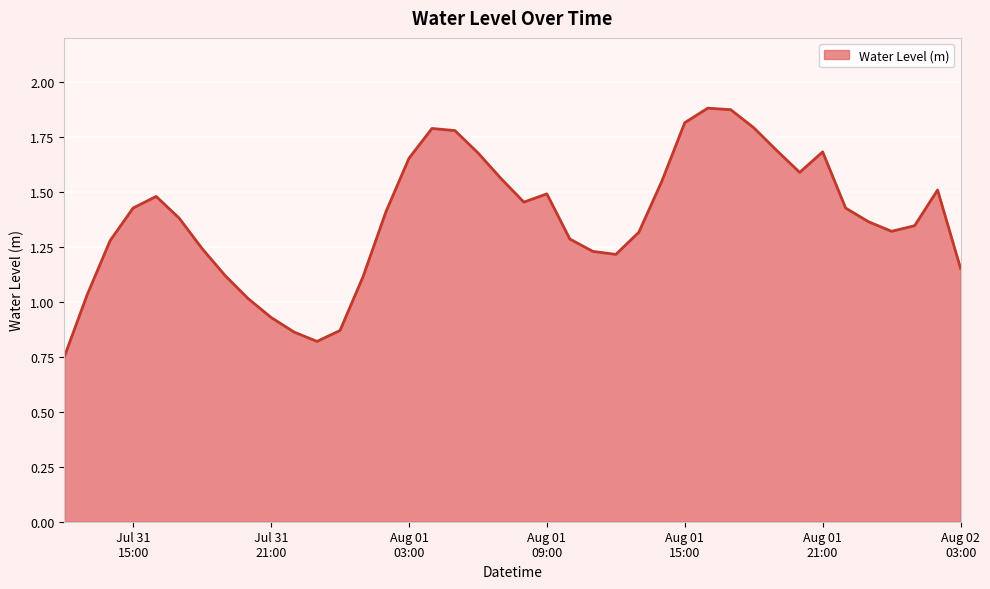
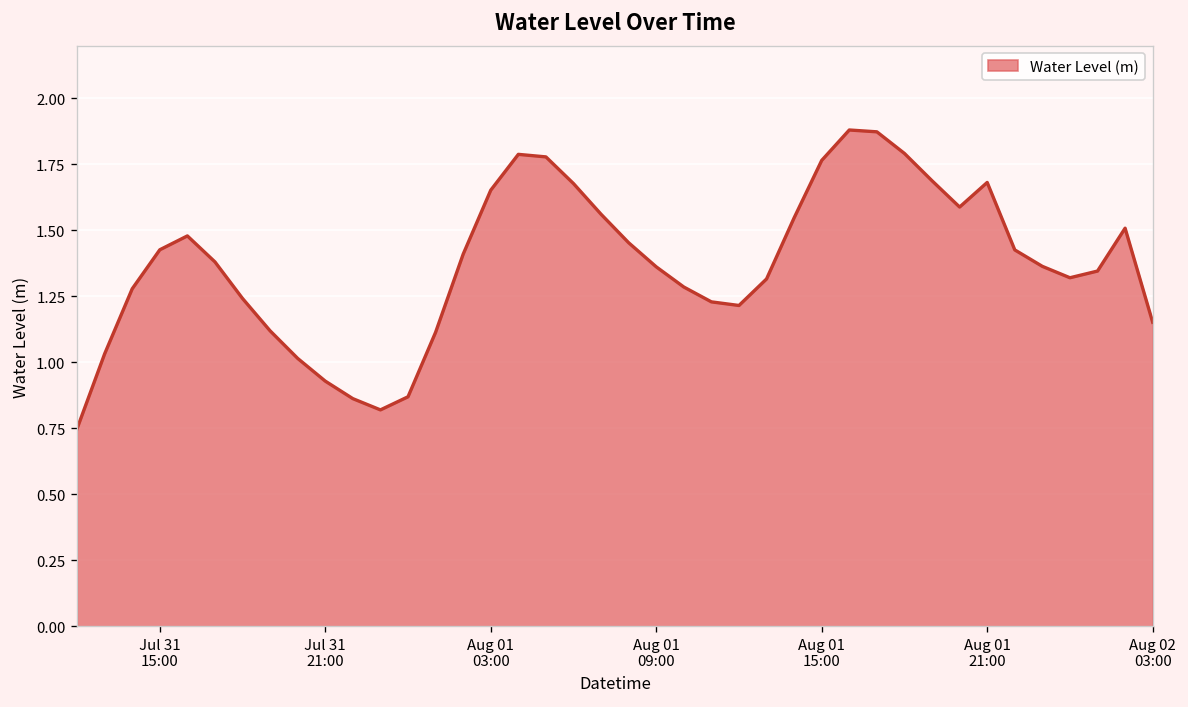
  {
    "Jul 31 15:00": 1.43,
    "Jul 31 21:00": 0.93,
    "Aug 01 03:00": 1.65,
-   "Aug 01 09:00": 1.49,
-   "Aug 01 15:00": 1.81,
+   "Aug 01 09:00": 1.36,
+   "Aug 01 15:00": 1.77,
    "Aug 01 21:00": 1.68,
    "Aug 02 03:00": 1.15
  }
